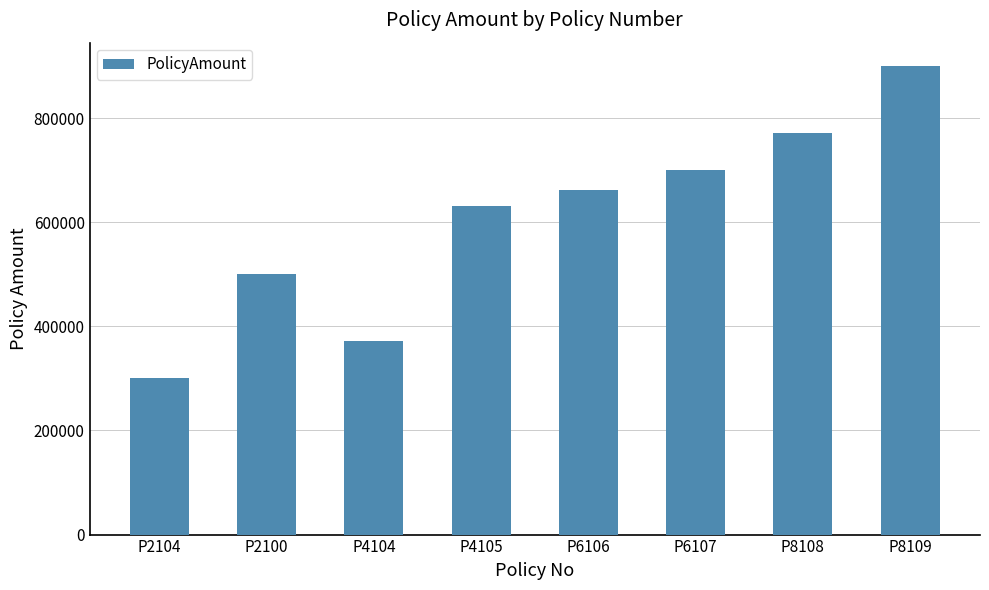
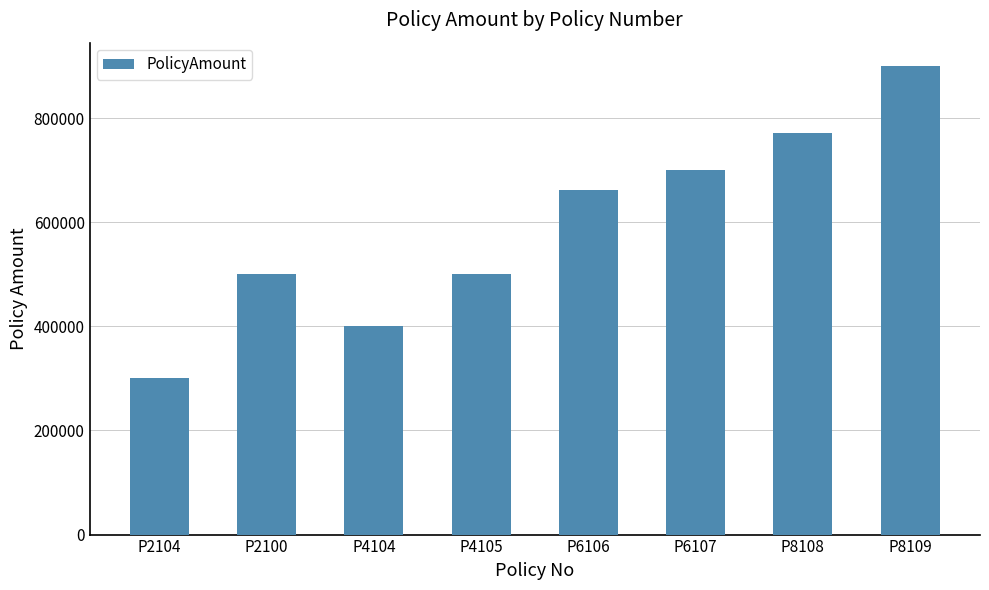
  {
    "P2104": 300000,
    "P2100": 500000,
-   "P4104": 370000,
-   "P4105": 630000,
+   "P4104": 400000,
+   "P4105": 500000,
    "P6106": 660000,
    "P6107": 700000,
    "P8108": 770000,
    "P8109": 900000
  }
